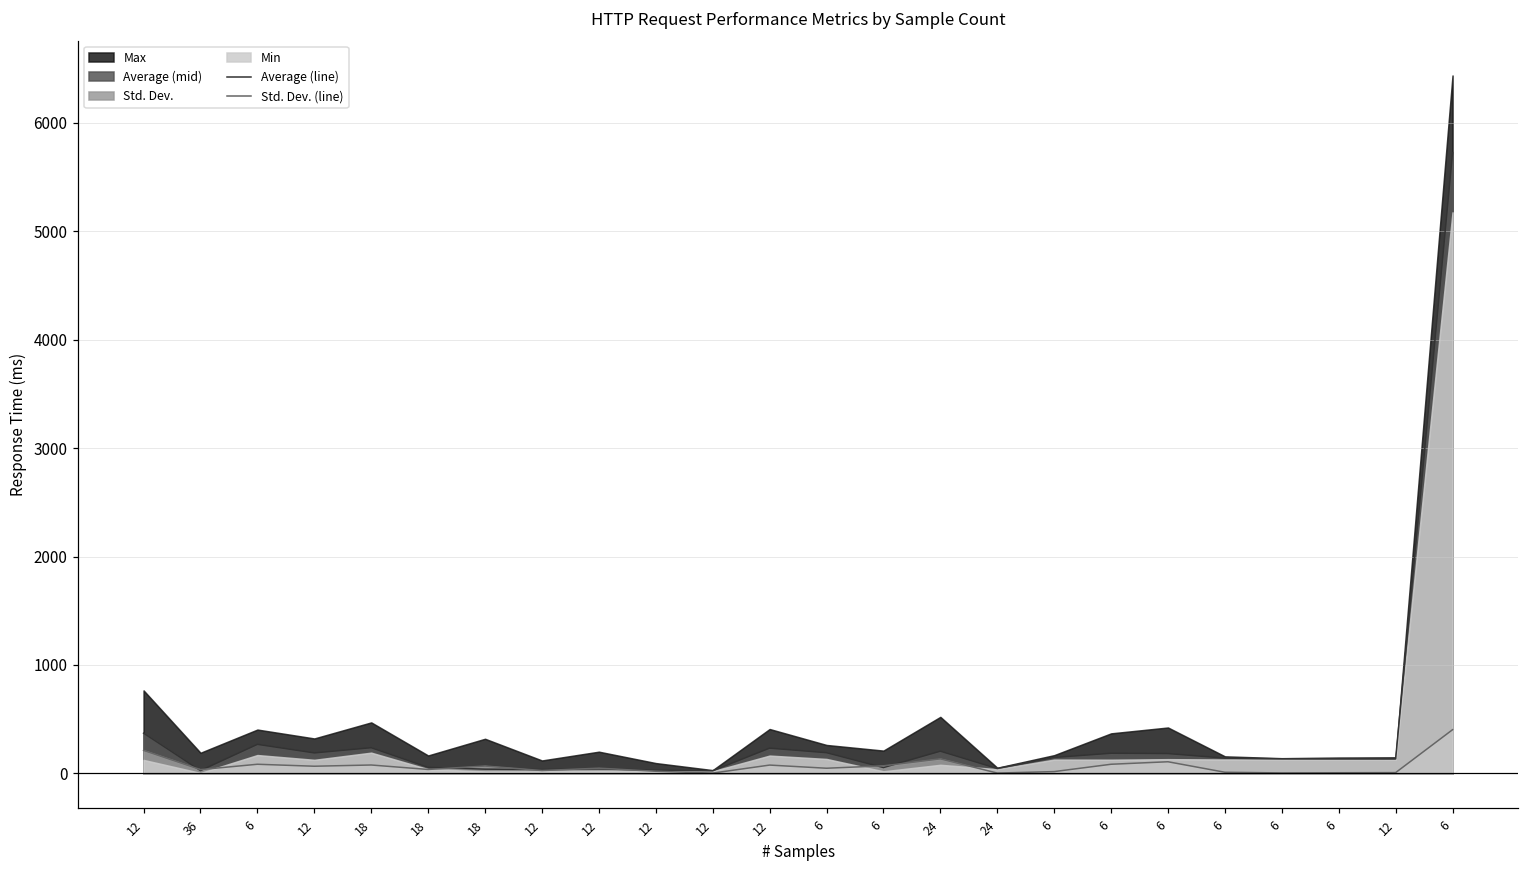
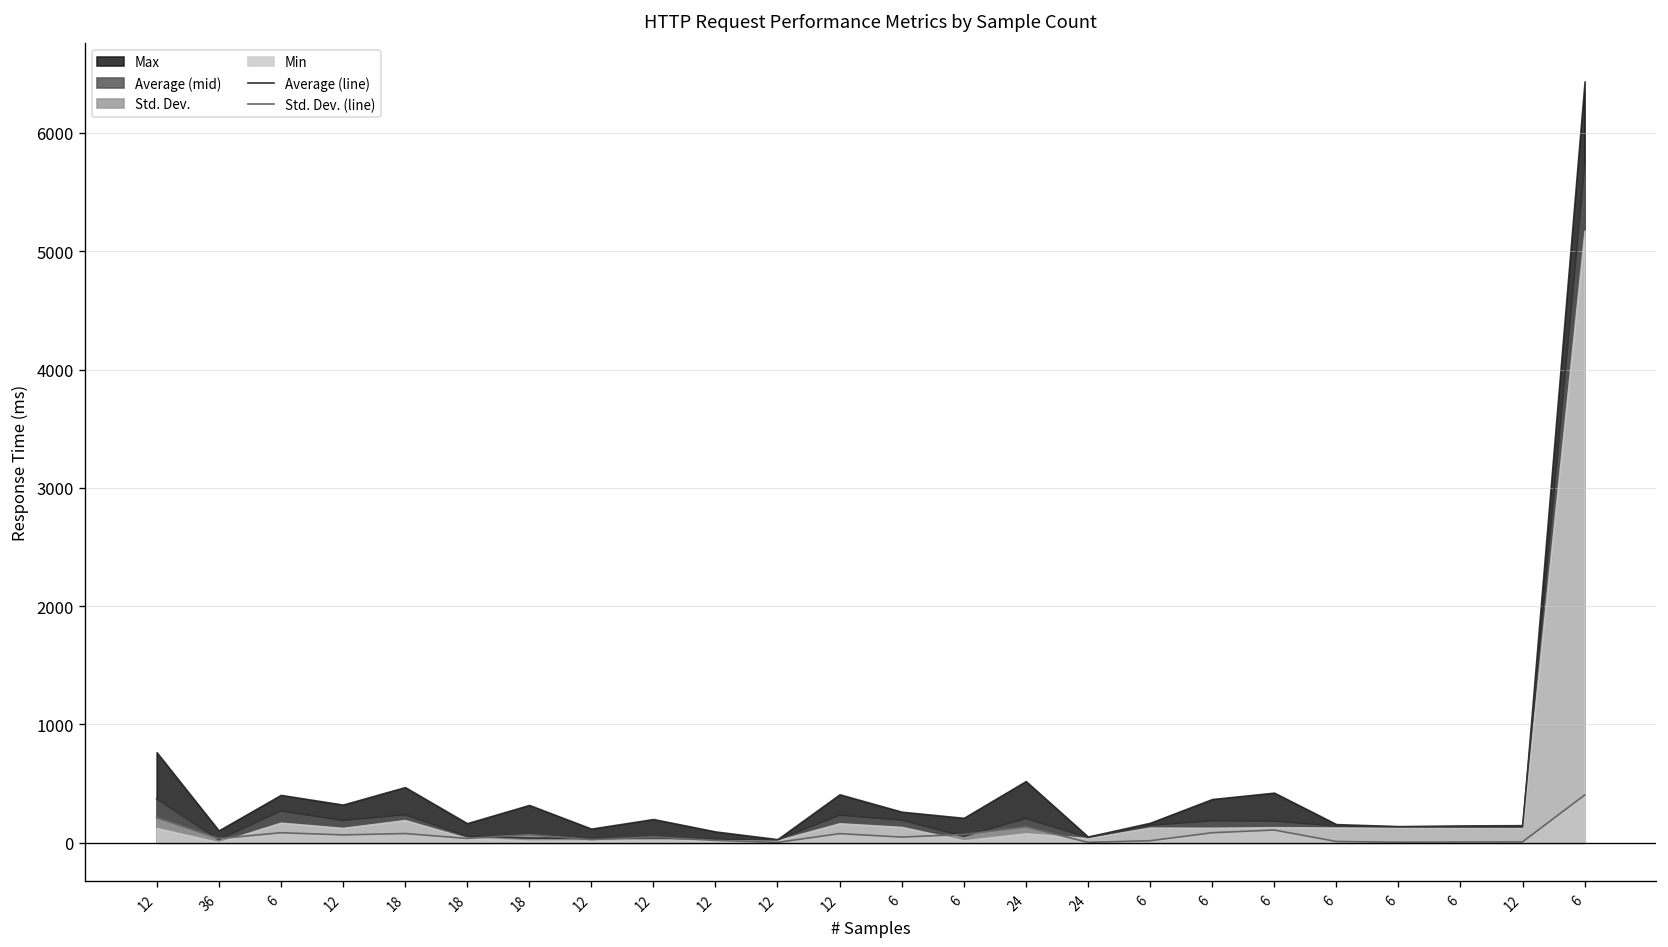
  {
    "Max": {
-     "36": 200
+     "36": 100
    }
  }
